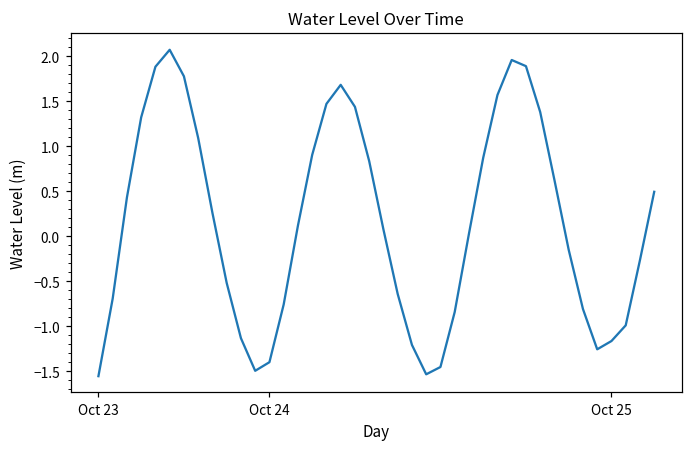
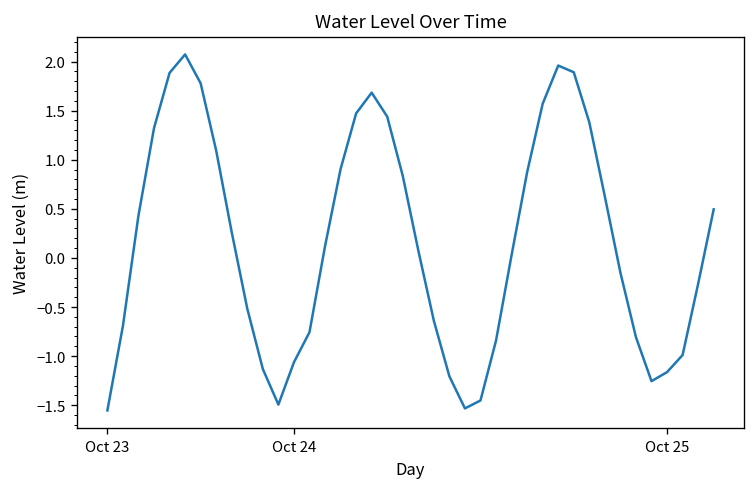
  {
    "Oct 23": -1.6,
-   "Oct 24": -1.4,
+   "Oct 24": -1.1,
    "Oct 25": -1.2
  }
